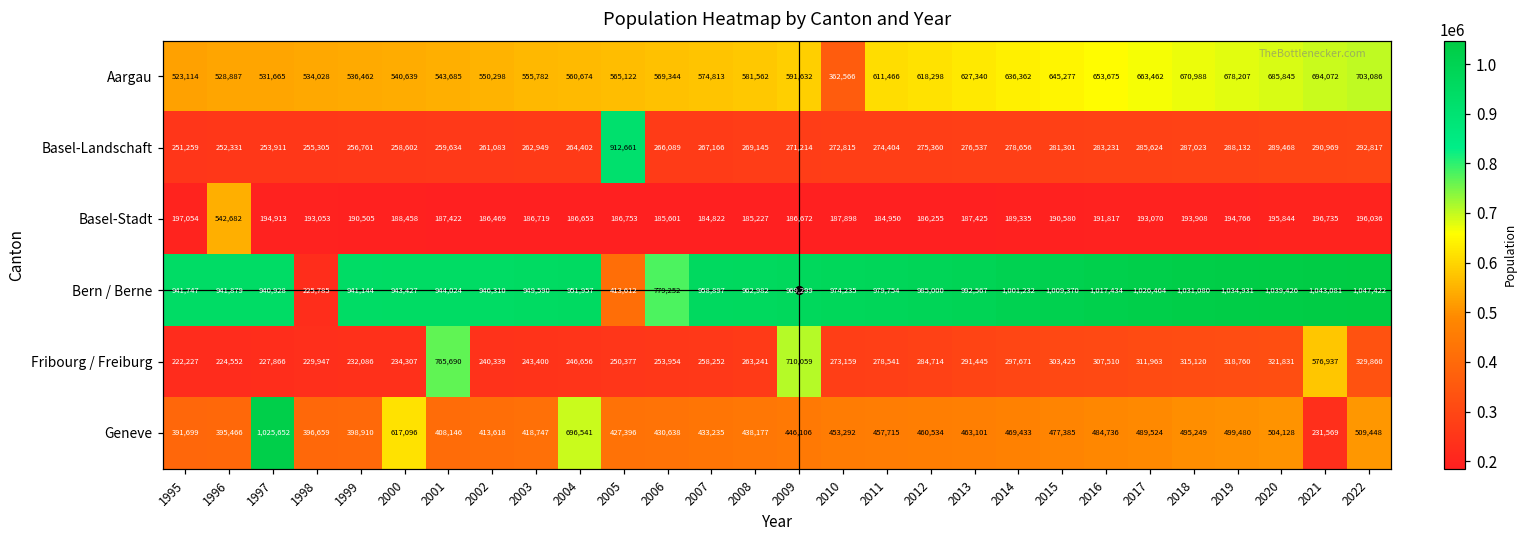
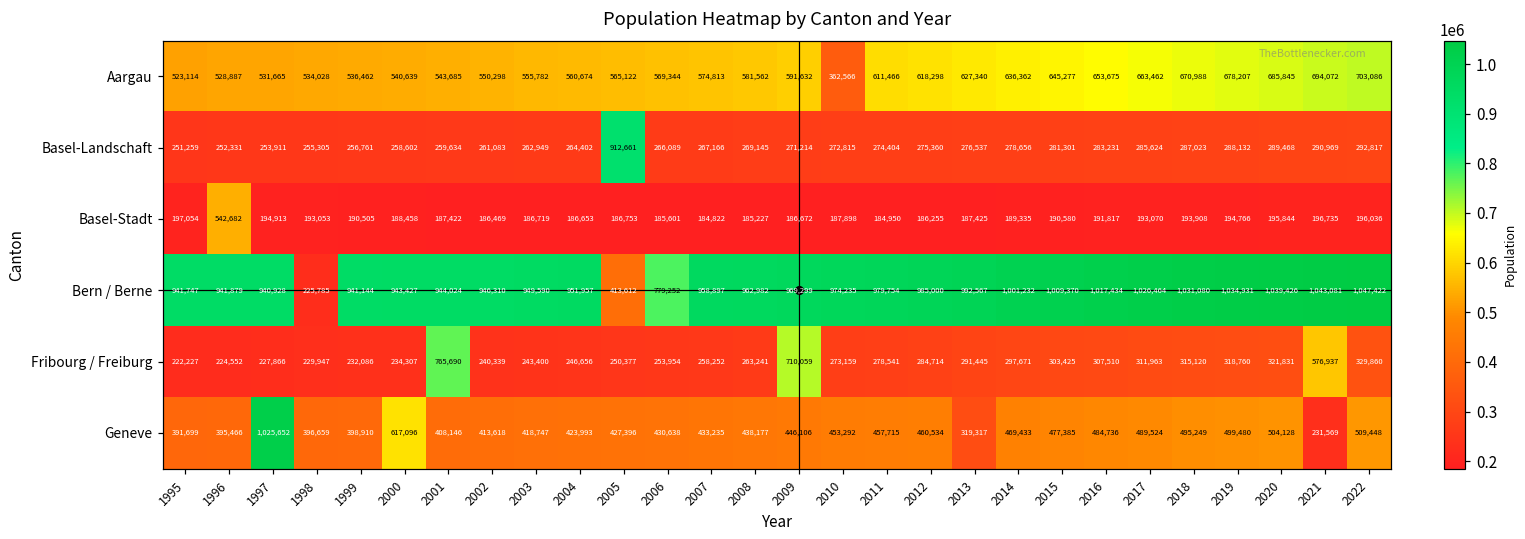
  {
    "Aargau": {
      "1995": "523,114",
      "1996": "528,887",
      "1997": "531,665",
      "1998": "534,028",
      "1999": "536,462",
      "2000": "540,639",
      "2001": "543,685",
      "2002": "550,298",
      "2003": "555,782",
      "2004": "560,674",
      "2005": "565,122",
      "2006": "569,344",
      "2007": "574,813",
      "2008": "581,562",
      "2009": "591,632",
      "2010": "362,566",
      "2011": "611,466",
      "2012": "618,298",
      "2013": "627,340",
      "2014": "636,362",
      "2015": "645,277",
      "2016": "653,675",
      "2017": "663,462",
      "2018": "670,988",
      "2019": "678,207",
      "2020": "685,845",
      "2022": "703,086"
    },
    "Basel-Landschaft": {
      "1995": "251,259",
      "1996": "252,331",
      "1997": "253,911",
      "1998": "255,305",
      "1999": "256,761",
      "2000": "258,602",
      "2001": "259,634",
      "2002": "261,083",
      "2003": "262,949",
      "2004": "264,402",
      "2005": "912,661",
      "2006": "266,089",
      "2007": "267,166",
      "2008": "269,145",
      "2009": "271,214",
      "2010": "272,815",
      "2011": "274,404",
      "2012": "275,360",
      "2013": "276,537",
      "2014": "278,656",
      "2015": "281,301",
      "2016": "283,231",
      "2017": "285,624",
      "2018": "287,023",
      "2019": "288,132",
      "2020": "289,468",
      "2021": "290,969",
      "2022": "292,817"
    },
    "Basel-Stadt": {
      "1995": "197,054",
      "1996": "542,682",
      "1997": "194,913",
      "1998": "193,053",
      "1999": "190,505",
      "2000": "188,458",
      "2001": "187,422",
      "2002": "186,469",
      "2003": "186,719",
      "2004": "186,653",
      "2005": "186,753",
      "2006": "185,601",
      "2007": "184,822",
      "2008": "185,227",
      "2009": "186,672",
      "2010": "187,898",
      "2011": "184,950",
      "2012": "186,255",
      "2013": "187,425",
      "2014": "189,335",
      "2015": "190,580",
      "2016": "191,817",
      "2017": "193,070",
      "2018": "193,908",
      "2019": "194,766",
      "2020": "195,844",
      "2021": "196,735",
      "2022": "196,036"
    },
    "Bern / Berne": {
      "1995": "941,747",
      "1996": "941,879",
      "1997": "940,928",
      "1998": "225,785",
      "1999": "941,144",
      "2000": "943,427",
      "2001": "944,024",
      "2002": "946,310",
      "2003": "949,590",
      "2004": "951,957",
      "2005": "413,612",
      "2006": "779,252",
      "2007": "958,897",
      "2008": "962,982",
      "2010": "974,235",
      "2011": "979,754",
      "2012": "985,000",
      "2013": "992,567",
      "2014": "1,001,232",
      "2015": "1,009,370",
      "2016": "1,017,434",
      "2017": "1,026,464",
      "2018": "1,031,080",
      "2019": "1,034,931",
      "2020": "1,039,426",
      "2021": "1,043,081",
      "2022": "1,047,422"
    },
    "Fribourg / Freiburg": {
      "1995": "222,227",
      "1996": "224,552",
      "1997": "227,866",
      "1998": "229,947",
      "1999": "232,086",
      "2000": "234,307",
      "2001": "765,690",
      "2002": "240,339",
      "2003": "243,400",
      "2004": "246,656",
      "2005": "250,377",
      "2006": "253,954",
      "2007": "258,252",
      "2008": "263,241",
      "2009": "710,059",
      "2010": "273,159",
      "2011": "278,541",
      "2012": "284,714",
      "2013": "291,445",
      "2014": "297,671",
      "2015": "303,425",
      "2016": "307,510",
      "2017": "311,963",
      "2018": "315,120",
      "2019": "318,760",
      "2020": "321,831",
      "2021": "576,937",
      "2022": "329,860"
    },
    "Geneve": {
      "1995": "391,699",
      "1996": "395,466",
      "1997": "1,025,652",
      "1998": "396,659",
      "1999": "398,910",
      "2000": "617,096",
      "2001": "408,146",
      "2002": "413,618",
      "2003": "418,747",
-     "2004": "696,541",
+     "2004": "423,993",
      "2005": "427,396",
      "2006": "430,638",
      "2007": "433,235",
      "2008": "438,177",
      "2009": "446,106",
      "2010": "453,292",
      "2011": "457,715",
      "2012": "460,534",
-     "2013": "463,101",
+     "2013": "319,317",
      "2014": "469,433",
      "2015": "477,385",
      "2016": "484,736",
      "2017": "489,524",
      "2018": "495,249",
      "2019": "499,480",
      "2020": "504,128",
      "2021": "231,569",
      "2022": "509,448"
    }
  }
